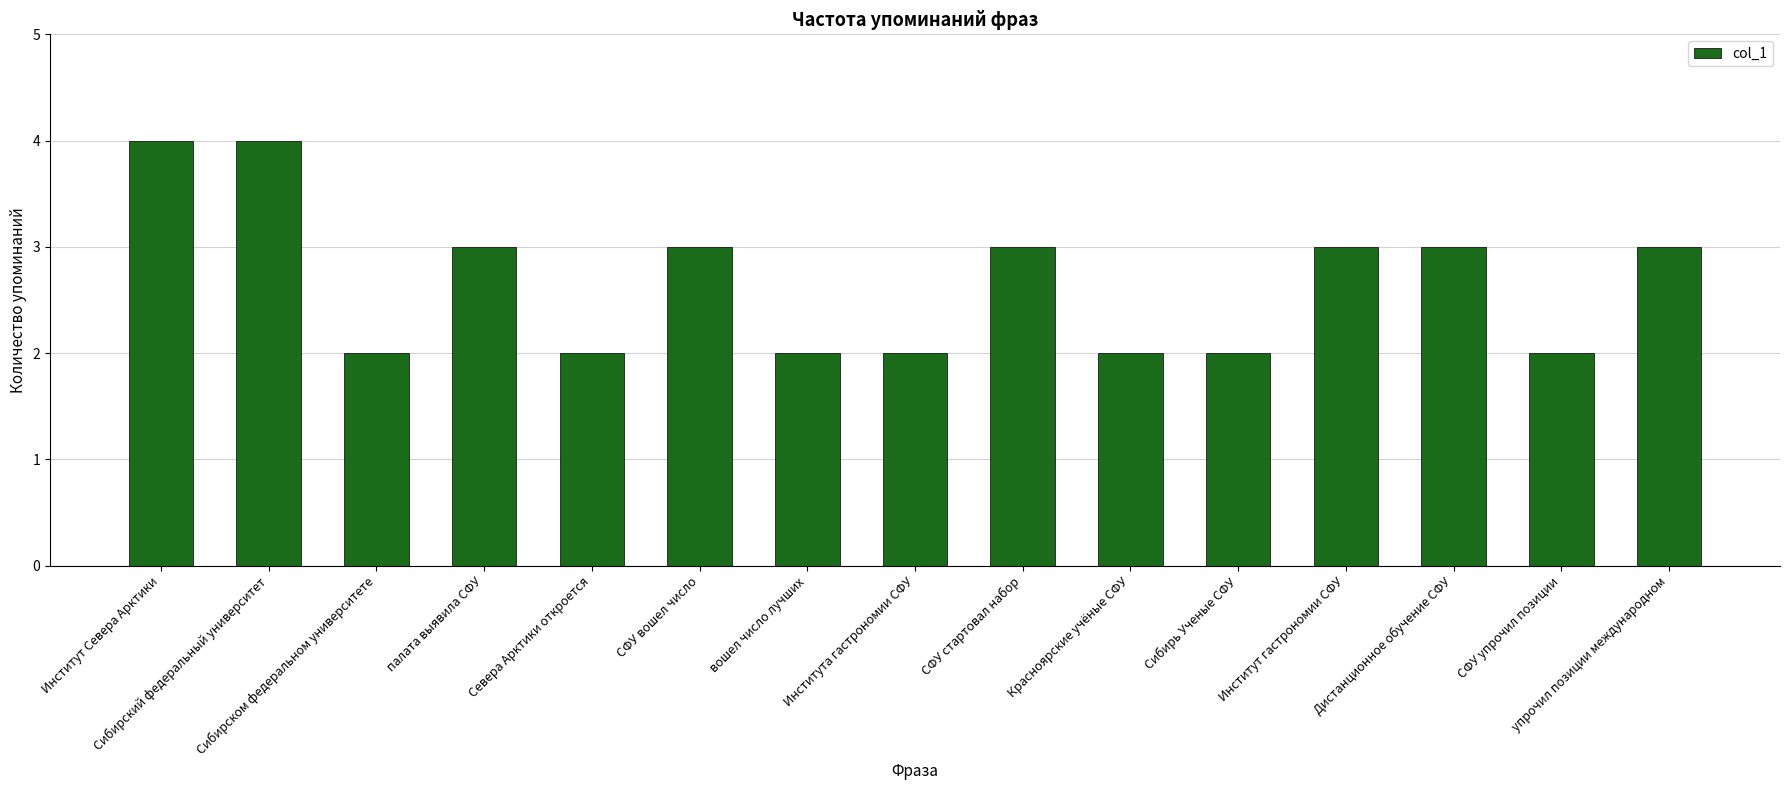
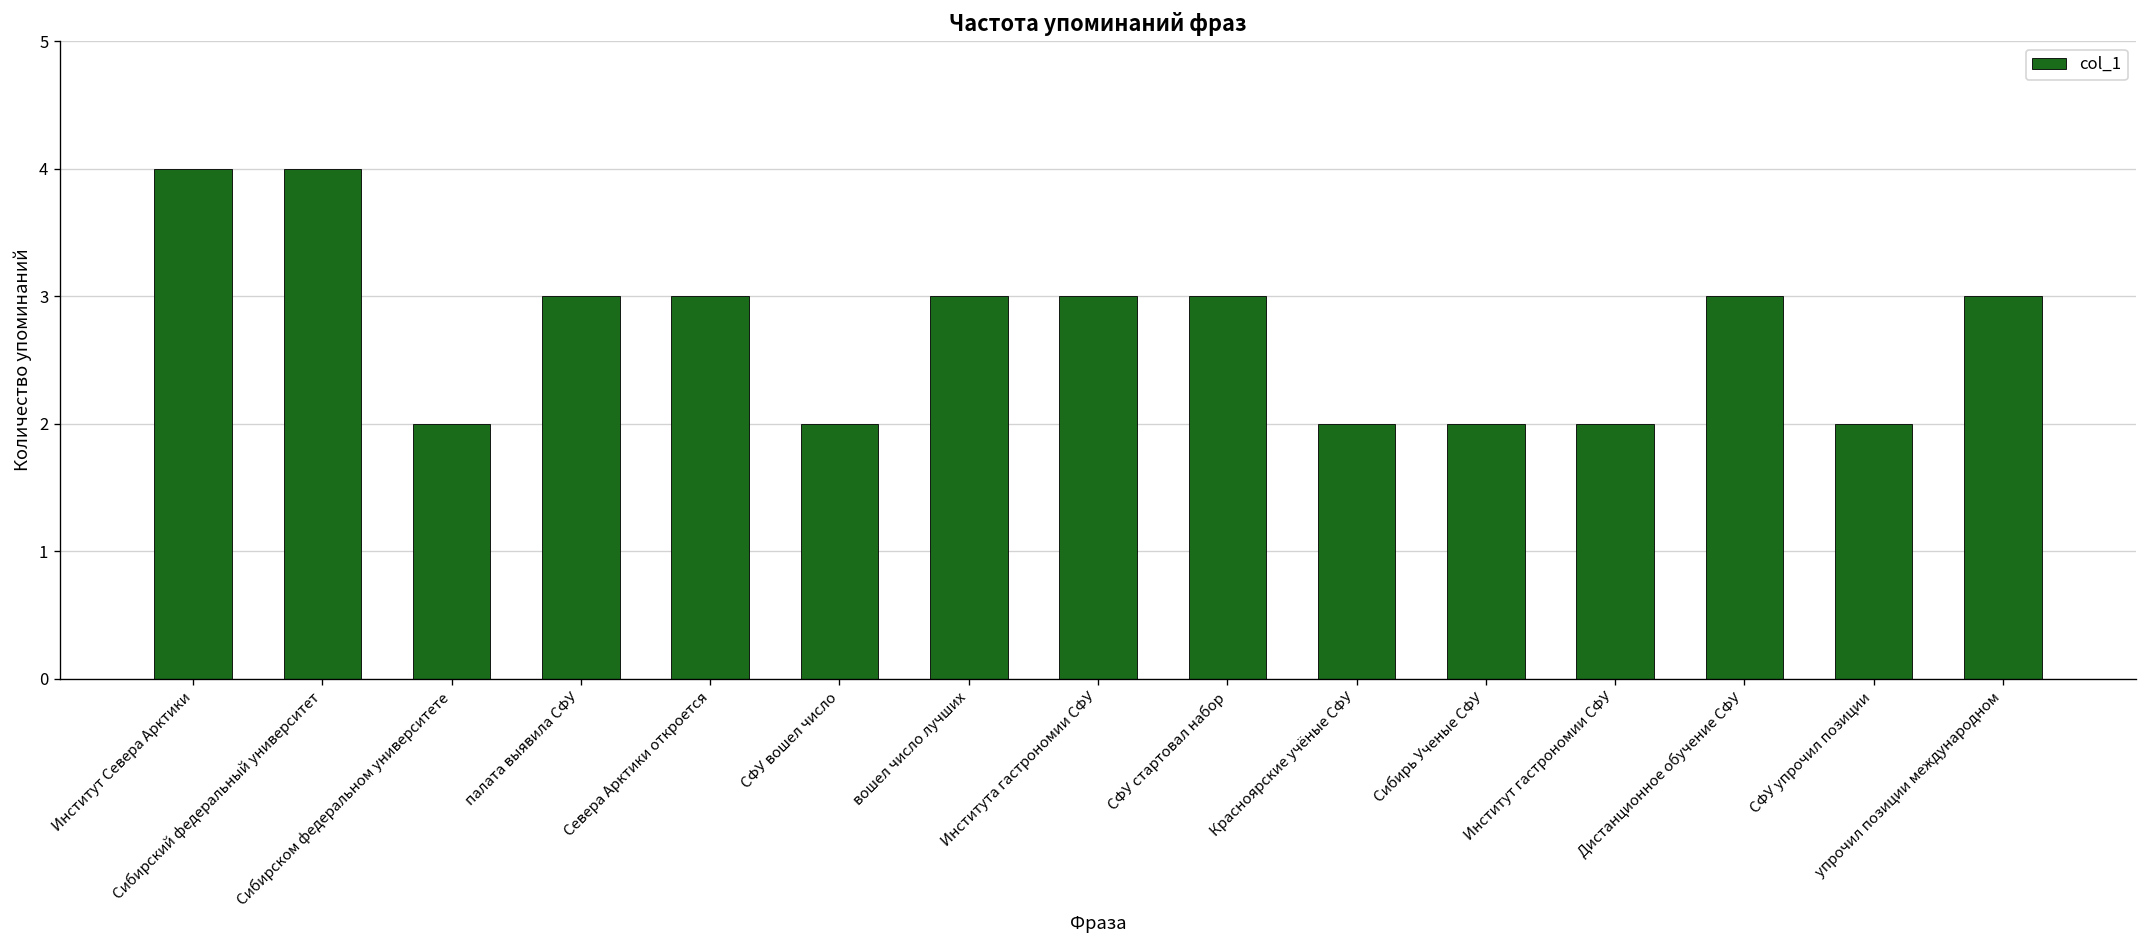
  {
    "Институт Севера Арктики": 4,
    "Сибирский федеральный университет": 4,
    "Сибирском федеральном университете": 2,
    "палата выявила СФУ": 3,
-   "Севера Арктики откроется": 2,
-   "СФУ вошел число": 3,
-   "вошел число лучших": 2,
-   "Института гастрономии СФУ": 2,
+   "Севера Арктики откроется": 3,
+   "СФУ вошел число": 2,
+   "вошел число лучших": 3,
+   "Института гастрономии СФУ": 3,
    "СФУ стартовал набор": 3,
    "Красноярские учёные СФУ": 2,
    "Сибирь Ученые СФУ": 2,
-   "Институт гастрономии СФУ": 3,
+   "Институт гастрономии СФУ": 2,
    "Дистанционное обучение СФУ": 3,
    "СФУ упрочил позиции": 2,
    "упрочил позиции международном": 3
  }
